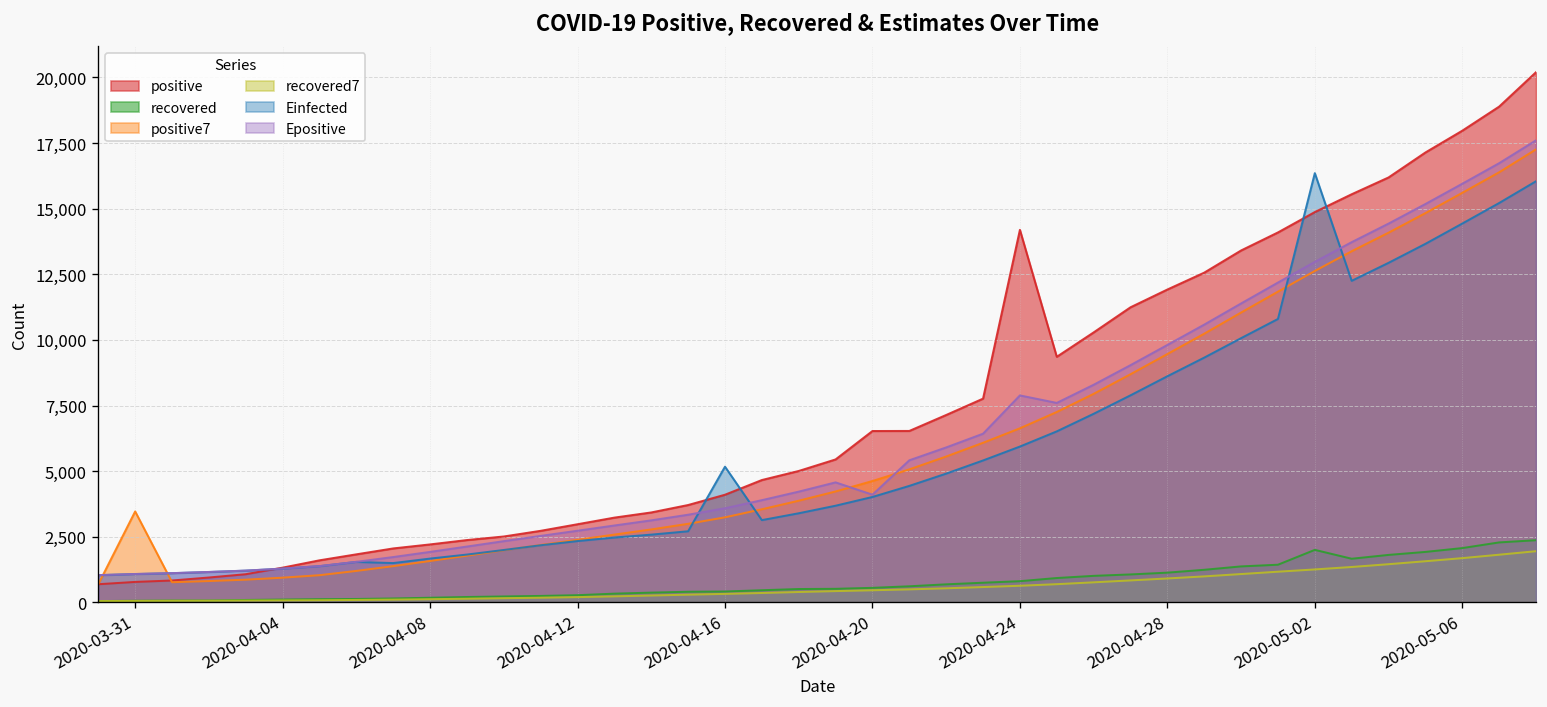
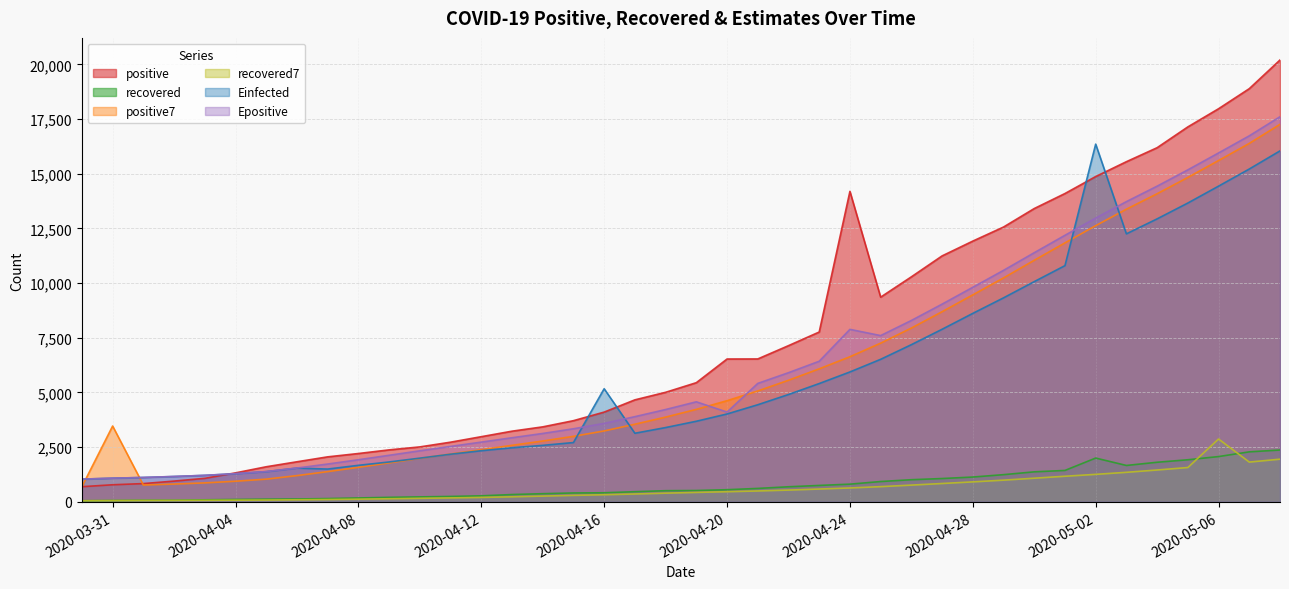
  {
    "positive": {
      "2020-03-31": "800",
      "2020-04-08": "2,200",
      "2020-04-12": "3,000",
      "2020-04-16": "4,100",
      "2020-04-20": "6,500",
      "2020-04-24": "14,200",
      "2020-04-28": "11,900",
      "2020-05-02": "14,900",
      "2020-05-06": "18,000"
    },
    "recovered": {
      "2020-04-24": "800",
      "2020-04-28": "1,100",
      "2020-05-02": "2,000",
      "2020-05-06": "2,100"
    },
    "positive7": {
      "2020-03-31": "3,500",
      "2020-04-04": "900",
      "2020-04-16": "3,200",
      "2020-04-20": "4,600",
      "2020-04-24": "6,600",
      "2020-04-28": "9,500",
      "2020-05-02": "12,600",
      "2020-05-06": "15,600"
    },
    "recovered7": {
      "2020-04-24": "600",
      "2020-04-28": "900",
      "2020-05-02": "1,300",
-     "2020-05-06": "1,700"
+     "2020-05-06": "2,900"
    },
    "Einfected": {
      "2020-04-16": "5,200",
      "2020-04-24": "5,900",
      "2020-04-28": "8,600",
      "2020-05-02": "16,400",
      "2020-05-06": "14,400"
    },
    "Epositive": {
      "2020-04-08": "1,900",
      "2020-04-12": "2,700",
      "2020-04-16": "3,600",
      "2020-04-24": "7,900",
      "2020-04-28": "9,800",
      "2020-05-02": "13,000",
      "2020-05-06": "16,000"
    }
  }
